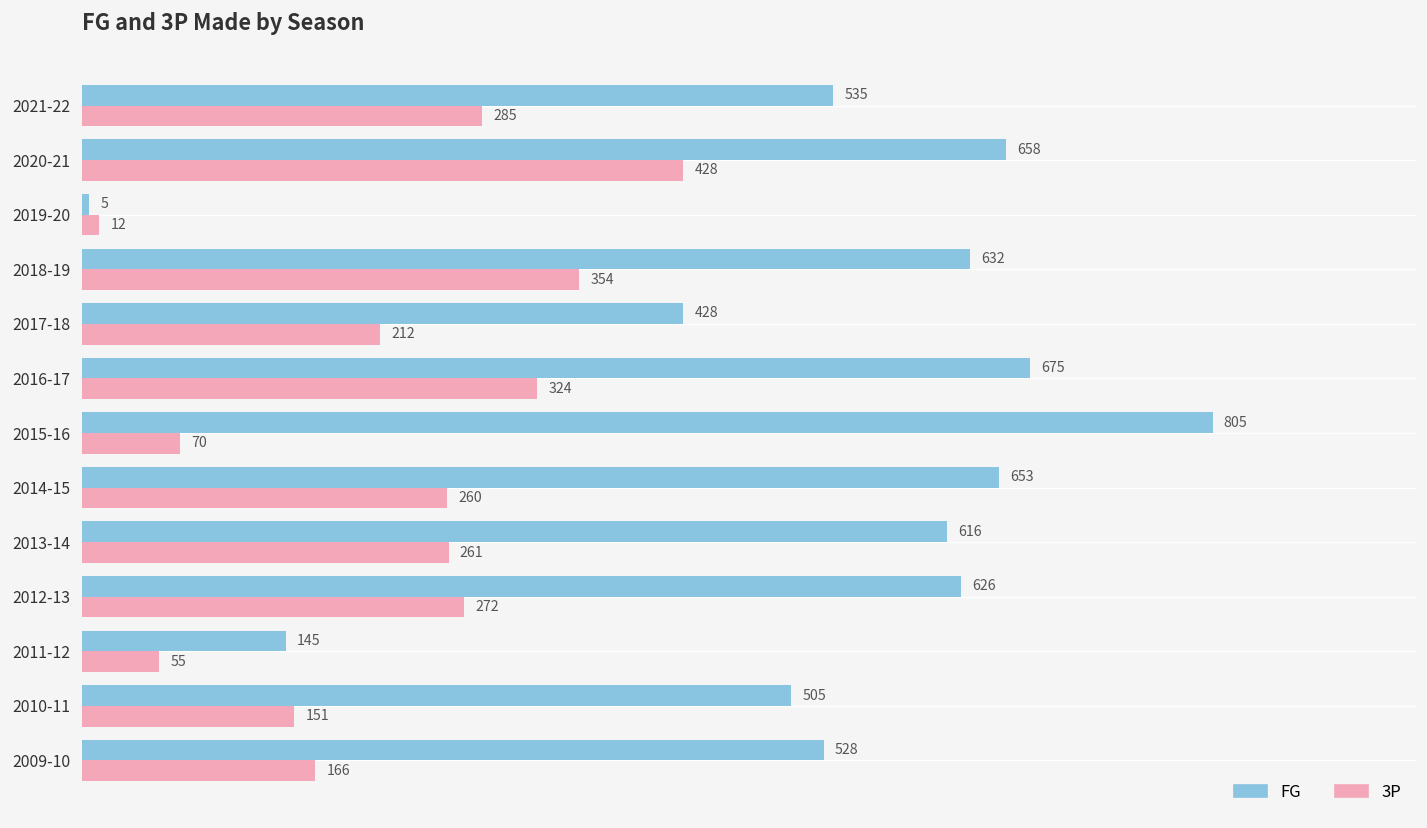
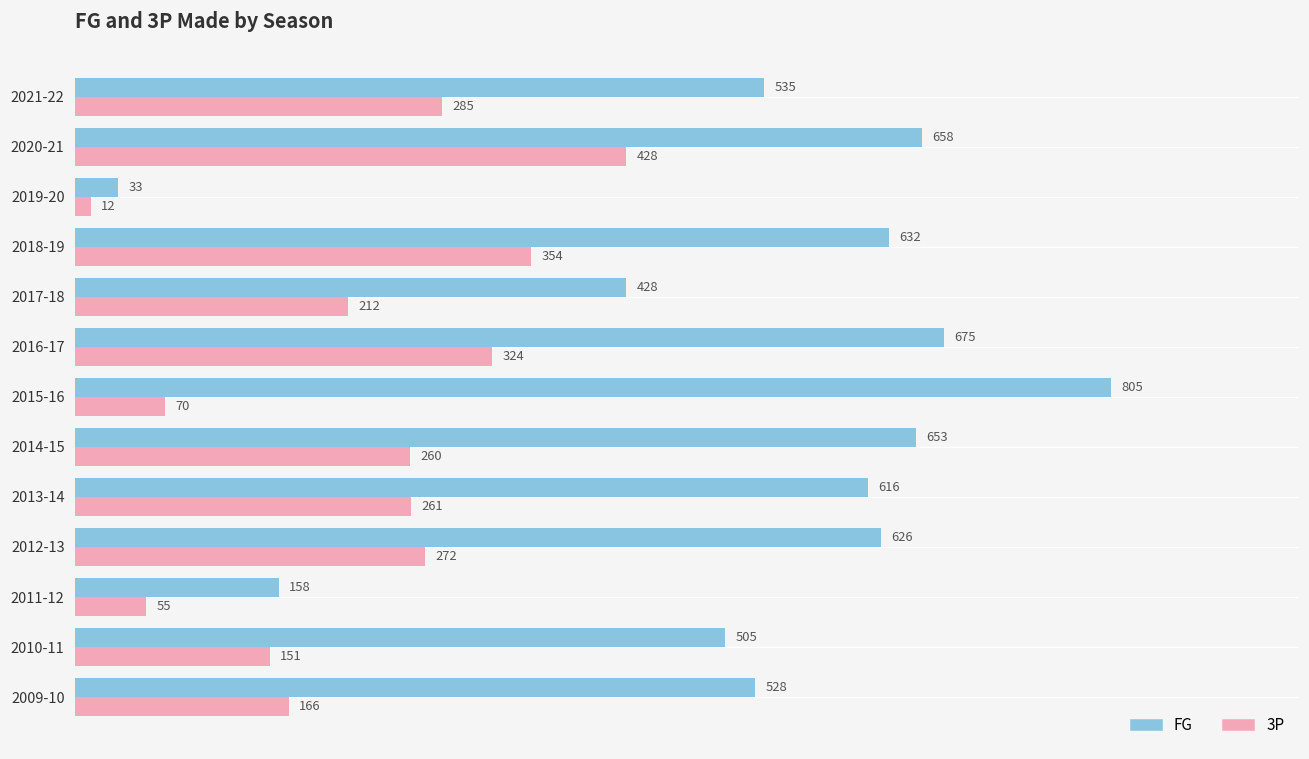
  {
    "FG": {
      "2021-22": 535,
      "2020-21": 658,
-     "2019-20": 5,
+     "2019-20": 33,
      "2018-19": 632,
      "2017-18": 428,
      "2016-17": 675,
      "2015-16": 805,
      "2014-15": 653,
      "2013-14": 616,
      "2012-13": 626,
-     "2011-12": 145,
+     "2011-12": 158,
      "2010-11": 505,
      "2009-10": 528
    },
    "3P": {
      "2021-22": 285,
      "2020-21": 428,
      "2019-20": 12,
      "2018-19": 354,
      "2017-18": 212,
      "2016-17": 324,
      "2015-16": 70,
      "2014-15": 260,
      "2013-14": 261,
      "2012-13": 272,
      "2011-12": 55,
      "2010-11": 151,
      "2009-10": 166
    }
  }
